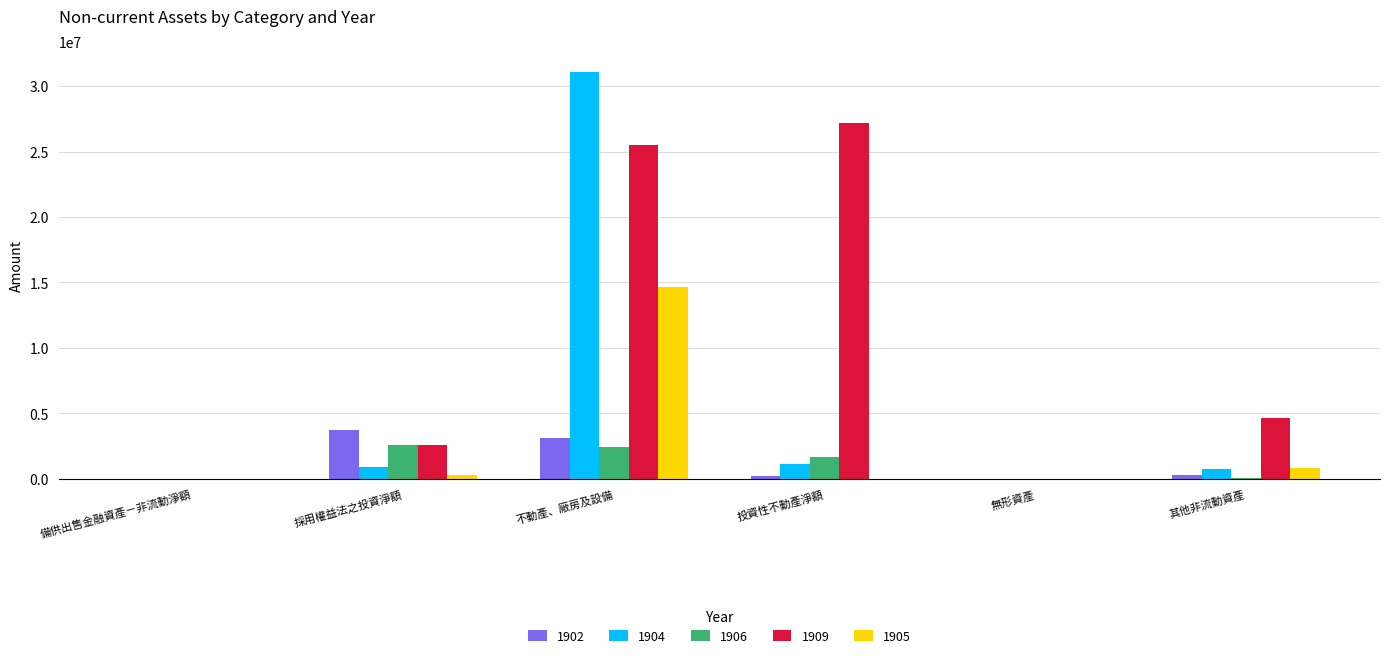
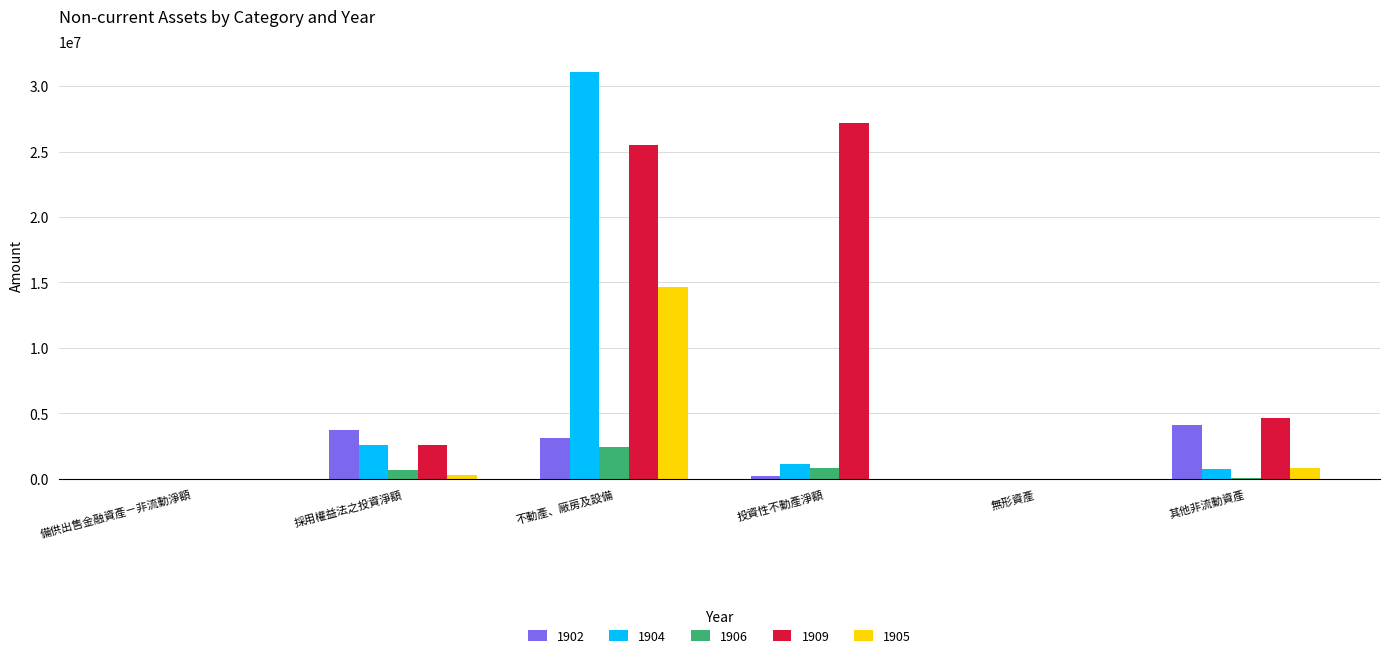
  {
    "1902": {
      "備供出售金融資產－非流動淨額": 0,
      "採用權益法之投資淨額": 3700000,
      "不動產、廠房及設備": 3100000,
      "無形資產": 0,
-     "其他非流動資產": 300000
+     "其他非流動資產": 4100000
    },
    "1904": {
      "備供出售金融資產－非流動淨額": 0,
-     "採用權益法之投資淨額": 900000,
+     "採用權益法之投資淨額": 2600000,
      "不動產、廠房及設備": 31100000,
      "投資性不動產淨額": 1100000,
      "無形資產": 0,
      "其他非流動資產": 800000
    },
    "1906": {
      "備供出售金融資產－非流動淨額": 0,
-     "採用權益法之投資淨額": 2600000,
+     "採用權益法之投資淨額": 700000,
      "不動產、廠房及設備": 2400000,
-     "投資性不動產淨額": 1600000,
+     "投資性不動產淨額": 800000,
      "無形資產": 0
    },
    "1909": {
      "備供出售金融資產－非流動淨額": 0,
      "採用權益法之投資淨額": 2500000,
      "不動產、廠房及設備": 25500000,
      "投資性不動產淨額": 27200000,
      "無形資產": 0,
      "其他非流動資產": 4600000
    },
    "1905": {
      "備供出售金融資產－非流動淨額": 0,
      "採用權益法之投資淨額": 300000,
      "不動產、廠房及設備": 14700000,
      "投資性不動產淨額": 0,
      "無形資產": 0,
      "其他非流動資產": 800000
    }
  }
